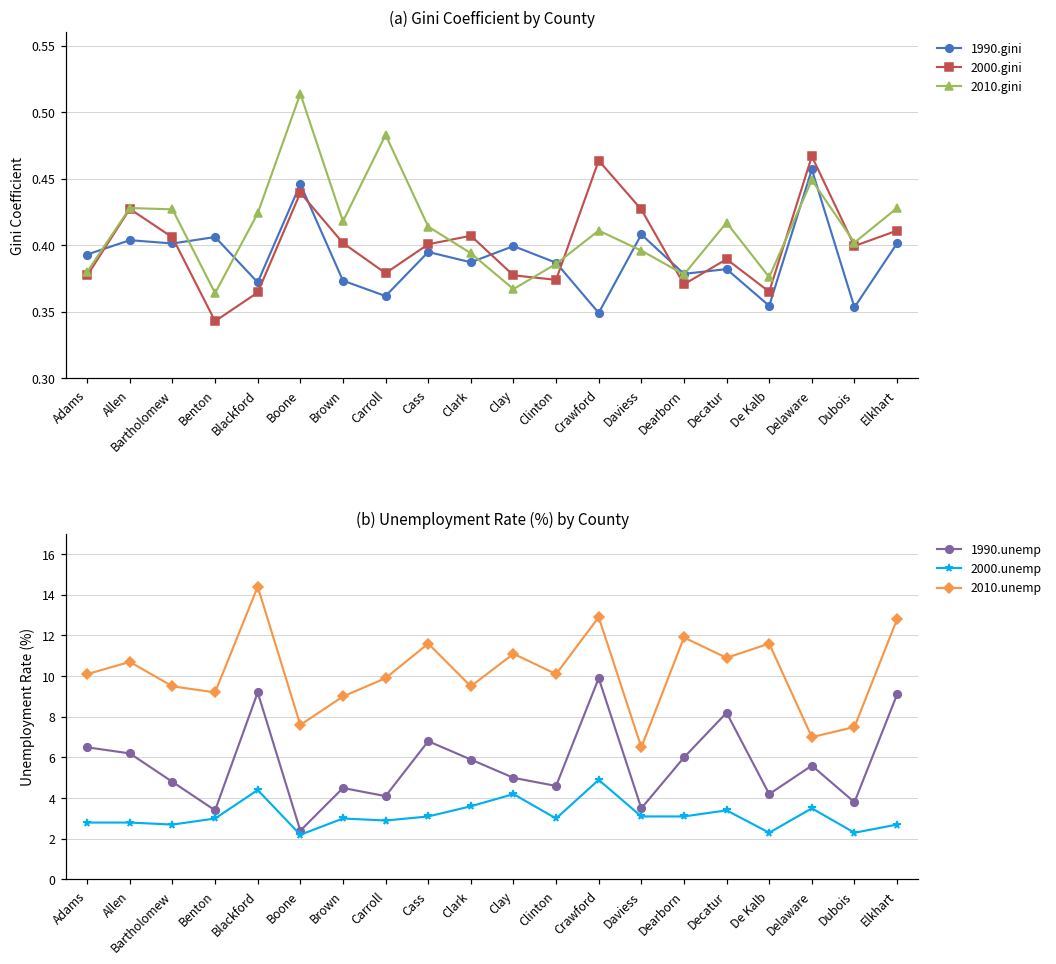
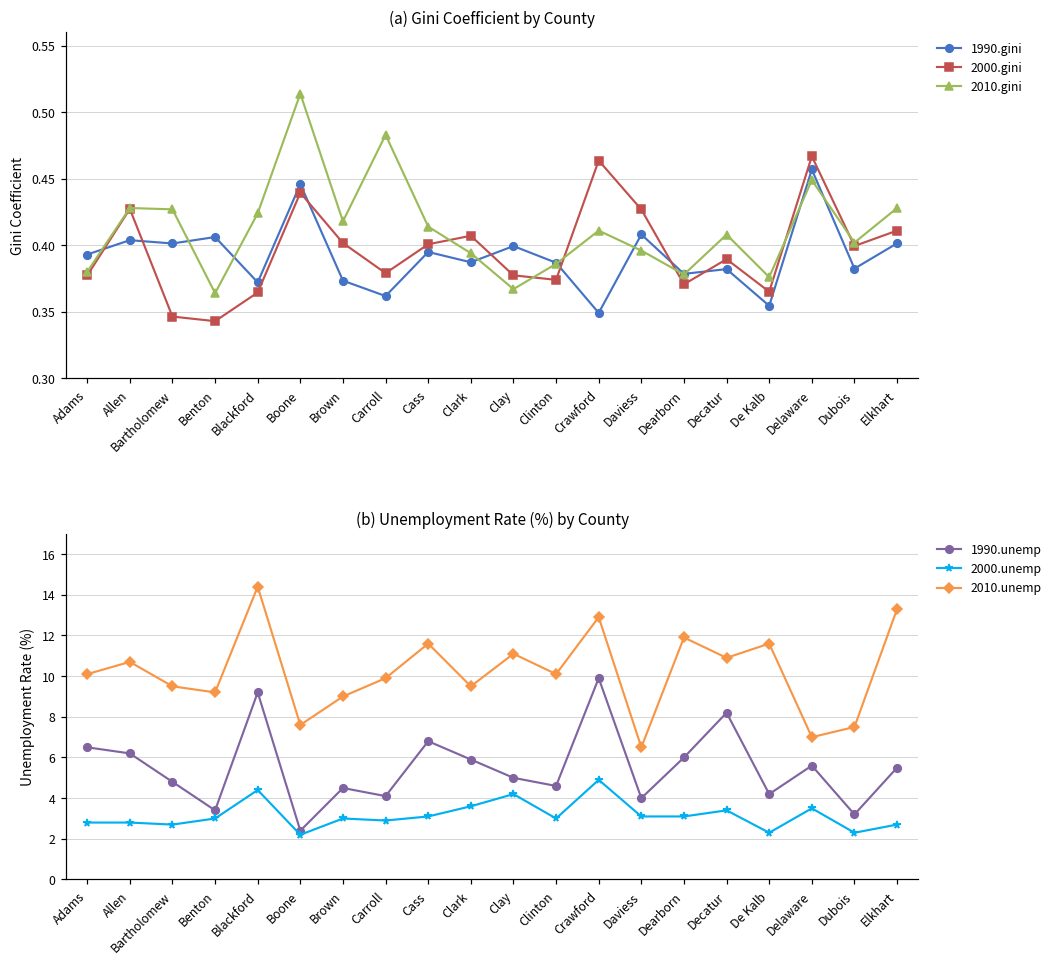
  {
    "(a) Gini Coefficient by County": {
      "1990.gini": {
        "Adams": 0.393,
        "Allen": 0.404,
        "Bartholomew": 0.401,
        "Benton": 0.406,
        "Blackford": 0.372,
        "Boone": 0.446,
        "Brown": 0.373,
        "Carroll": 0.362,
        "Cass": 0.395,
        "Clark": 0.387,
        "Clay": 0.399,
        "Crawford": 0.349,
        "Daviess": 0.408,
        "Decatur": 0.382,
        "De Kalb": 0.354,
        "Delaware": 0.457,
-       "Dubois": 0.353,
+       "Dubois": 0.382,
        "Elkhart": 0.401
      },
      "2000.gini": {
        "Adams": 0.377,
-       "Bartholomew": 0.406,
+       "Bartholomew": 0.346,
        "Benton": 0.343,
        "Blackford": 0.364,
        "Boone": 0.439,
        "Brown": 0.402,
        "Carroll": 0.379,
        "Cass": 0.401,
        "Clark": 0.407,
        "Clay": 0.377,
        "Clinton": 0.374,
        "Crawford": 0.464,
        "Daviess": 0.427,
        "Dearborn": 0.371,
        "Decatur": 0.390,
        "De Kalb": 0.365,
        "Delaware": 0.467,
        "Dubois": 0.399,
        "Elkhart": 0.411
      },
      "2010.gini": {
        "Adams": 0.380,
        "Bartholomew": 0.427,
        "Benton": 0.364,
        "Blackford": 0.424,
        "Boone": 0.514,
        "Brown": 0.418,
        "Carroll": 0.483,
        "Cass": 0.414,
        "Clark": 0.394,
        "Clay": 0.367,
        "Crawford": 0.411,
        "Daviess": 0.396,
-       "Decatur": 0.417,
+       "Decatur": 0.408,
        "De Kalb": 0.376,
        "Delaware": 0.449,
        "Dubois": 0.402,
        "Elkhart": 0.428
      }
    },
    "(b) Unemployment Rate (%) by County": {
      "1990.unemp": {
        "Adams": 6.5,
        "Allen": 6.2,
        "Bartholomew": 4.8,
        "Benton": 3.4,
        "Blackford": 9.2,
        "Boone": 2.4,
        "Brown": 4.5,
        "Carroll": 4.1,
        "Cass": 6.8,
        "Clark": 5.9,
        "Clay": 5.0,
        "Clinton": 4.6,
        "Crawford": 9.9,
-       "Daviess": 3.5,
+       "Daviess": 4.0,
        "Dearborn": 6.0,
        "Decatur": 8.2,
        "De Kalb": 4.2,
        "Delaware": 5.6,
-       "Dubois": 3.8,
-       "Elkhart": 9.1
+       "Dubois": 3.2,
+       "Elkhart": 5.5
      },
      "2000.unemp": {
        "Adams": 2.8,
        "Allen": 2.8,
        "Bartholomew": 2.7,
        "Benton": 3.0,
        "Blackford": 4.4,
        "Boone": 2.2,
        "Brown": 3.0,
        "Carroll": 2.9,
        "Cass": 3.1,
        "Clark": 3.6,
        "Clay": 4.2,
        "Clinton": 3.0,
        "Crawford": 4.9,
        "Daviess": 3.1,
        "Dearborn": 3.1,
        "Decatur": 3.4,
        "De Kalb": 2.3,
        "Delaware": 3.5,
        "Dubois": 2.3,
        "Elkhart": 2.7
      },
      "2010.unemp": {
        "Adams": 10.1,
        "Allen": 10.7,
        "Bartholomew": 9.5,
        "Benton": 9.2,
        "Blackford": 14.4,
        "Boone": 7.6,
        "Brown": 9.0,
        "Carroll": 9.9,
        "Cass": 11.6,
        "Clark": 9.5,
        "Clay": 11.1,
        "Clinton": 10.1,
        "Crawford": 12.9,
        "Daviess": 6.5,
        "Dearborn": 11.9,
        "Decatur": 10.9,
        "De Kalb": 11.6,
        "Delaware": 7.0,
        "Dubois": 7.5,
-       "Elkhart": 12.8
+       "Elkhart": 13.3
      }
    }
  }
